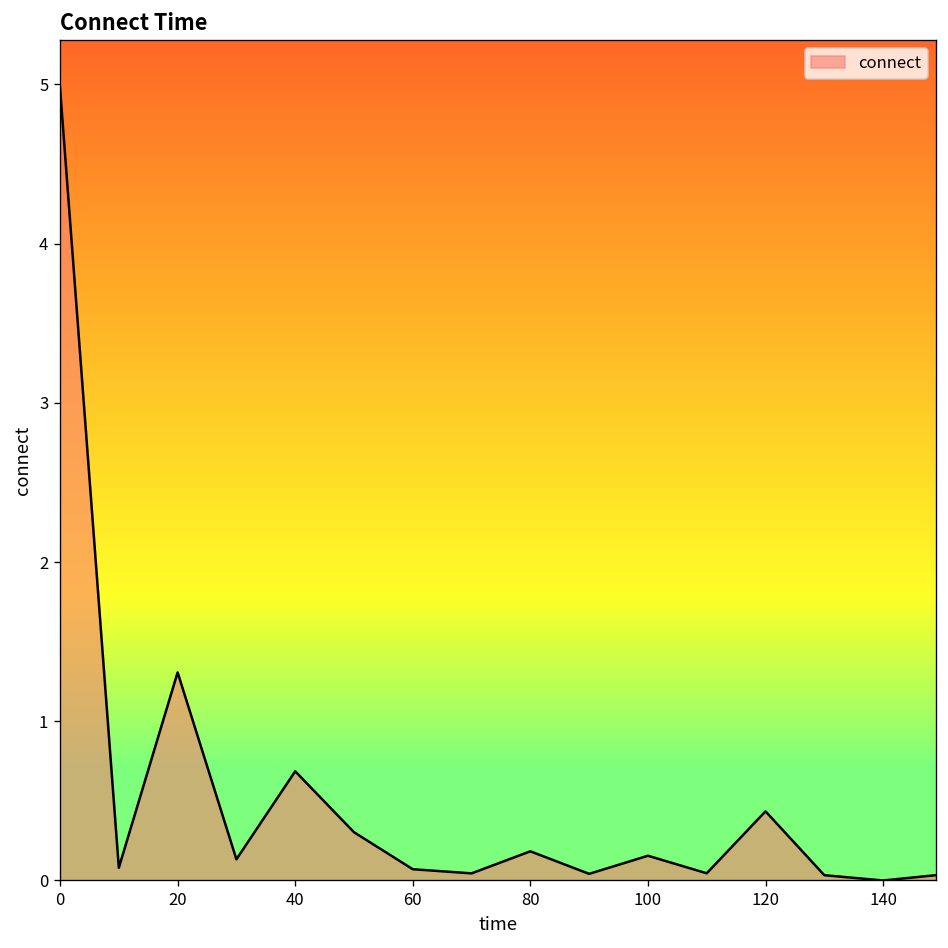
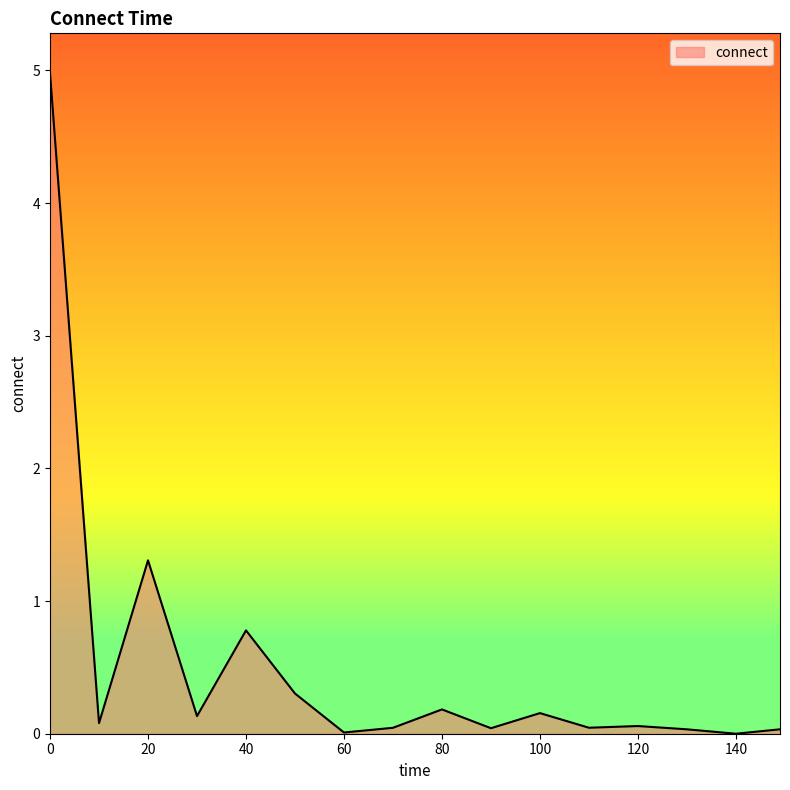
  {
    "0": 4.98,
    "20": 1.31,
-   "40": 0.69,
-   "60": 0.07,
+   "40": 0.78,
+   "60": 0.01,
    "80": 0.18,
    "100": 0.16,
-   "120": 0.43,
+   "120": 0.06,
    "140": 0.00
  }
